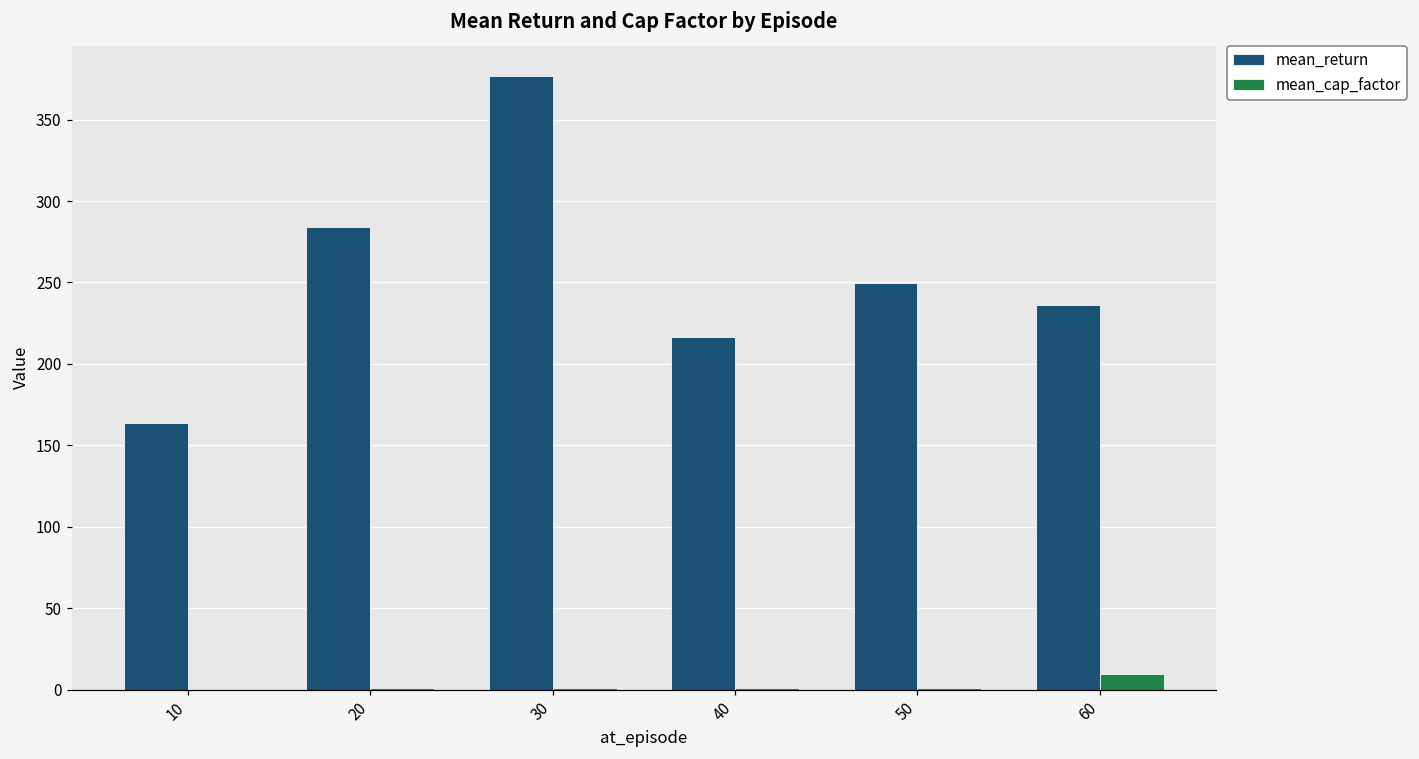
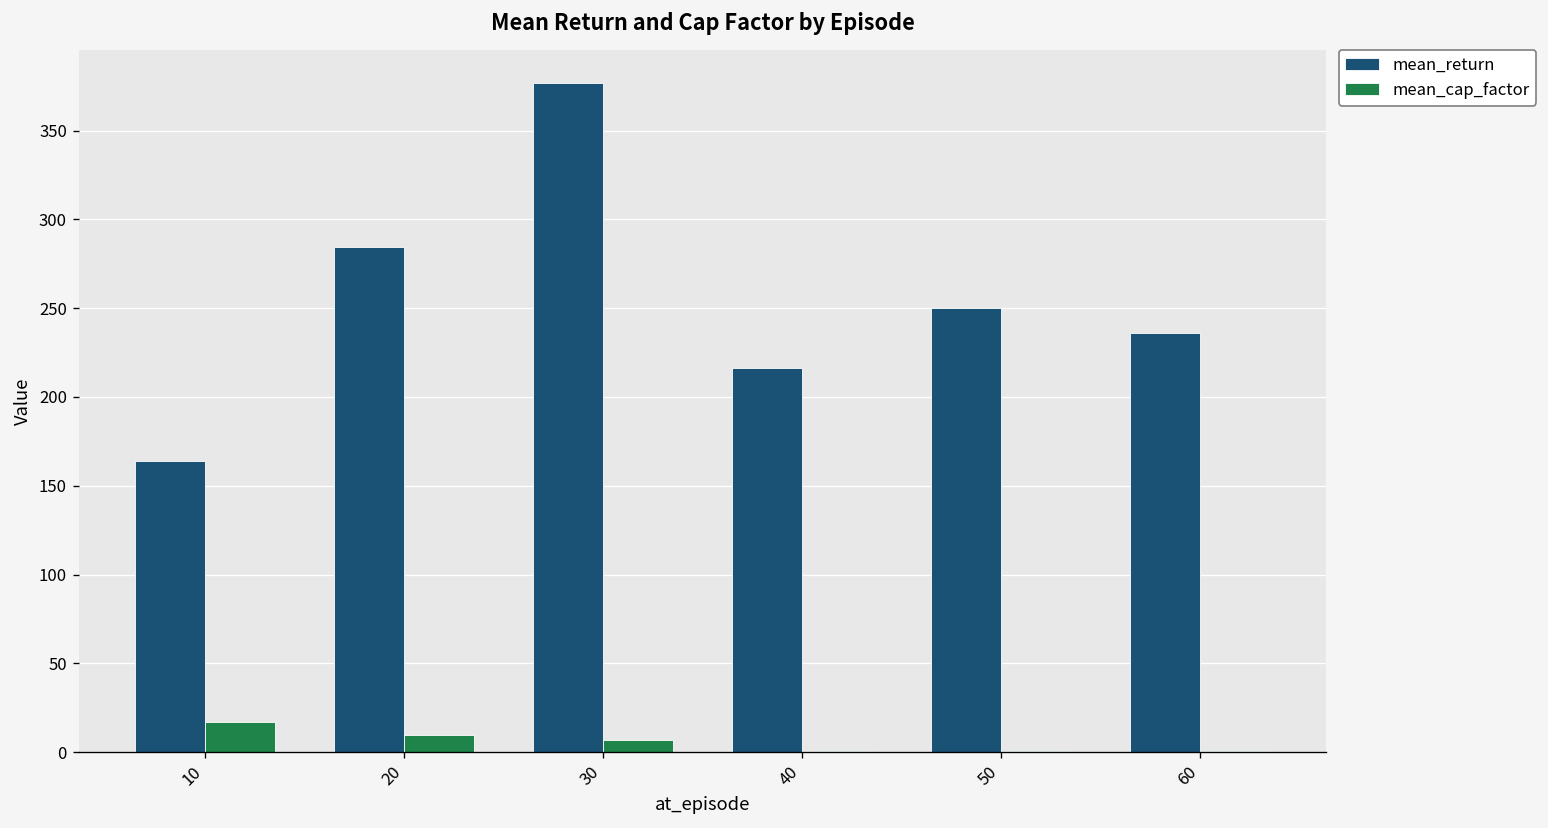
  {
    "mean_return": {
      "10": 164,
      "20": 284,
      "30": 377,
      "40": 216,
      "50": 250,
      "60": 236
    },
    "mean_cap_factor": {
-     "10": 0,
-     "20": 1,
-     "30": 1,
-     "60": 9
+     "10": 17,
+     "20": 10,
+     "30": 7,
+     "60": 1
    }
  }
